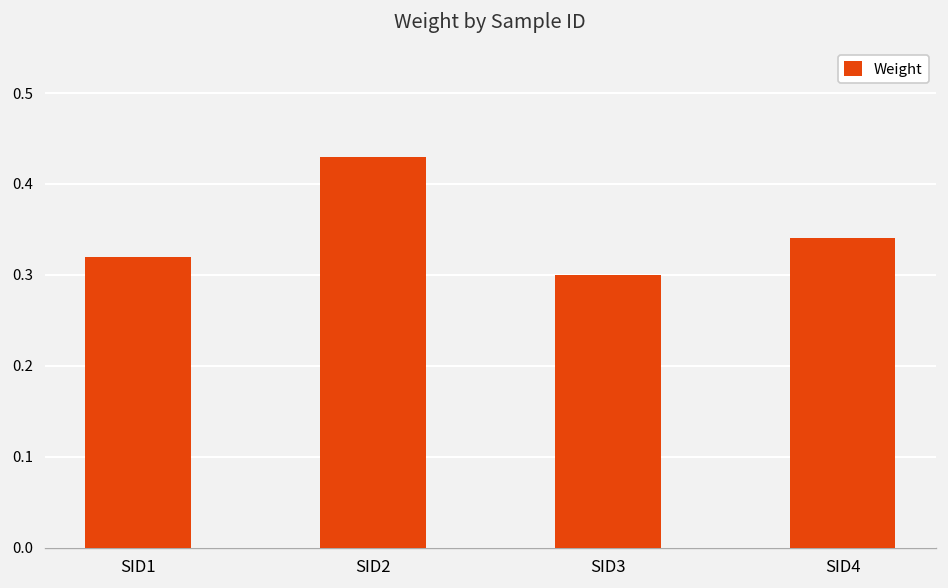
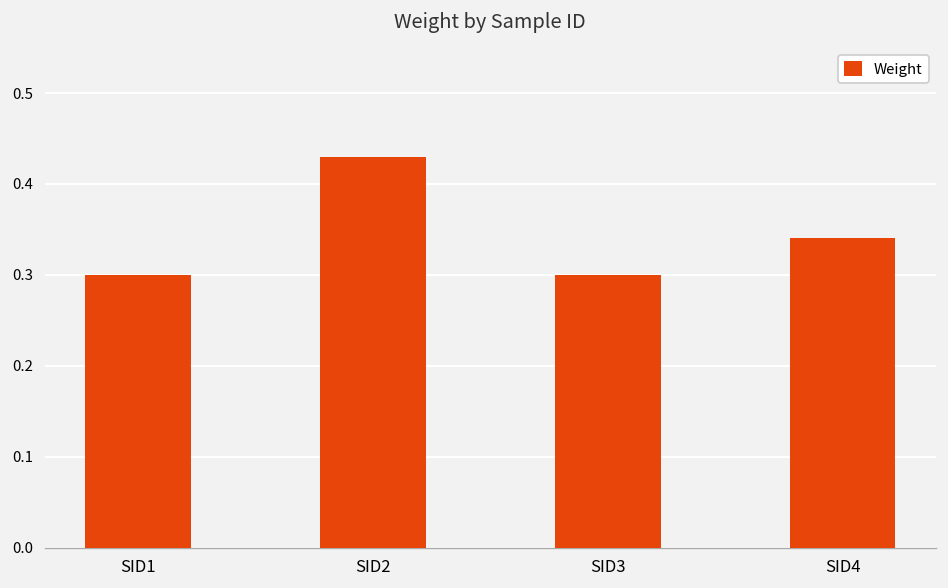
  {
-   "SID1": 0.32,
+   "SID1": 0.30,
    "SID2": 0.43,
    "SID3": 0.30,
    "SID4": 0.34
  }
